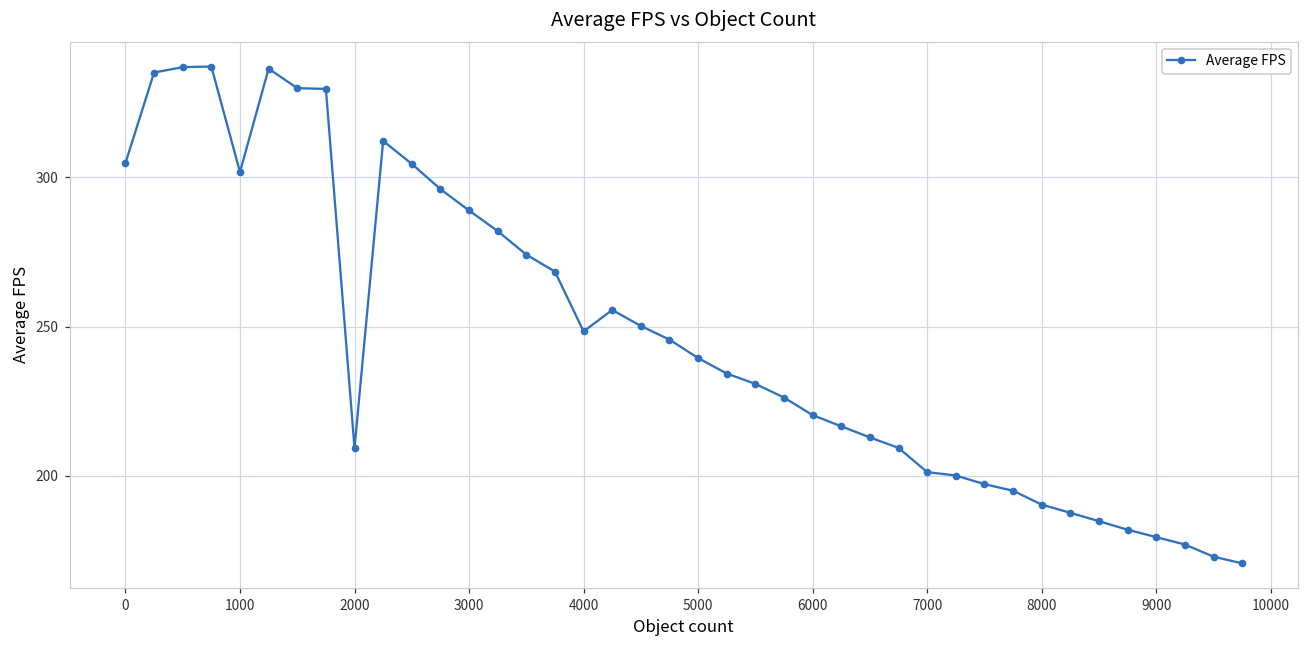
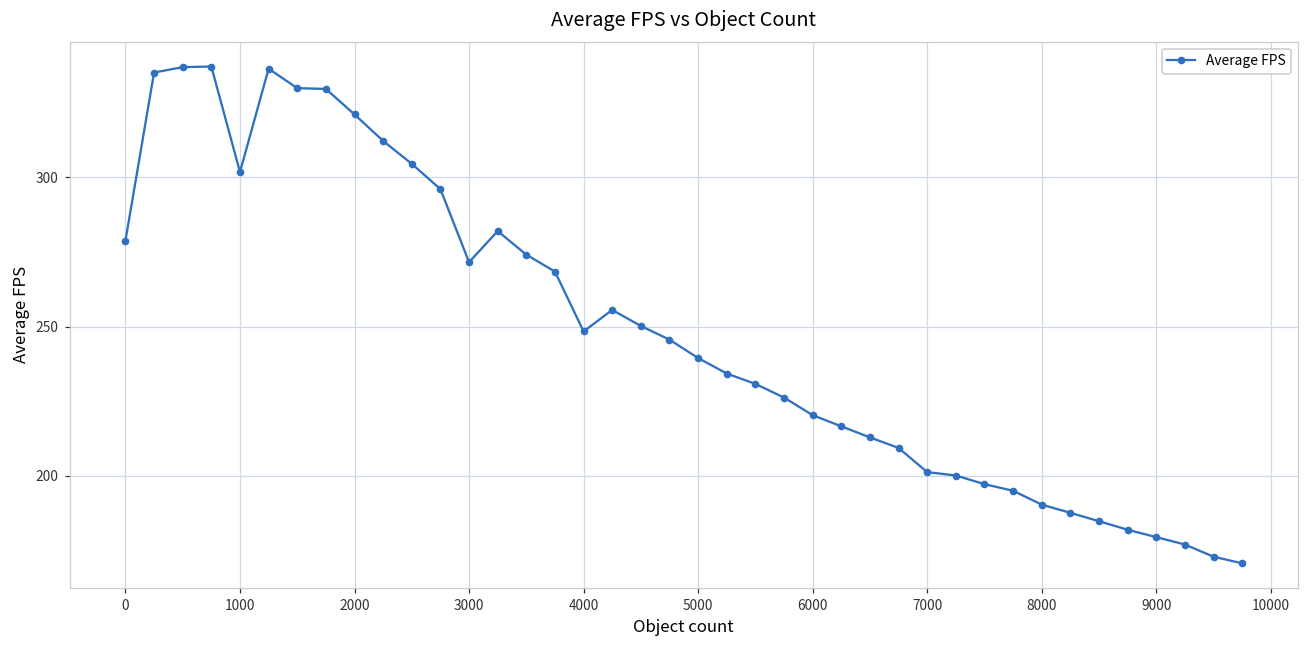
  {
-   "0": 305,
+   "0": 279,
    "1000": 302,
-   "2000": 209,
-   "3000": 289,
+   "2000": 321,
+   "3000": 272,
    "4000": 248,
    "5000": 239,
    "6000": 220,
    "7000": 201,
    "8000": 190,
    "9000": 180
  }
